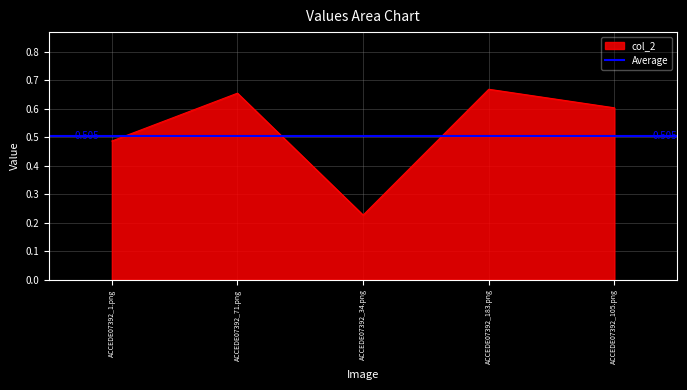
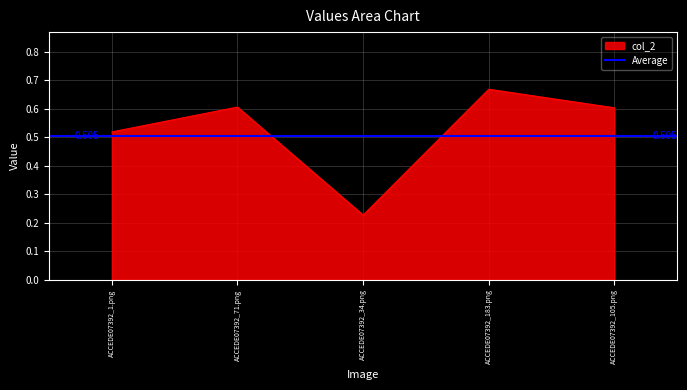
  {
-   "ACCEDE07392_1.png": 0.49,
-   "ACCEDE07392_71.png": 0.65,
+   "ACCEDE07392_1.png": 0.52,
+   "ACCEDE07392_71.png": 0.61,
    "ACCEDE07392_34.png": 0.23,
    "ACCEDE07392_183.png": 0.67,
    "ACCEDE07392_105.png": 0.60
  }
